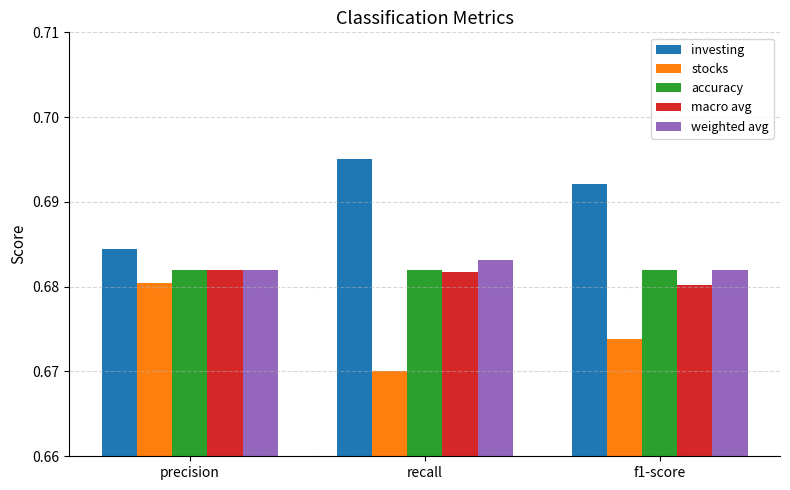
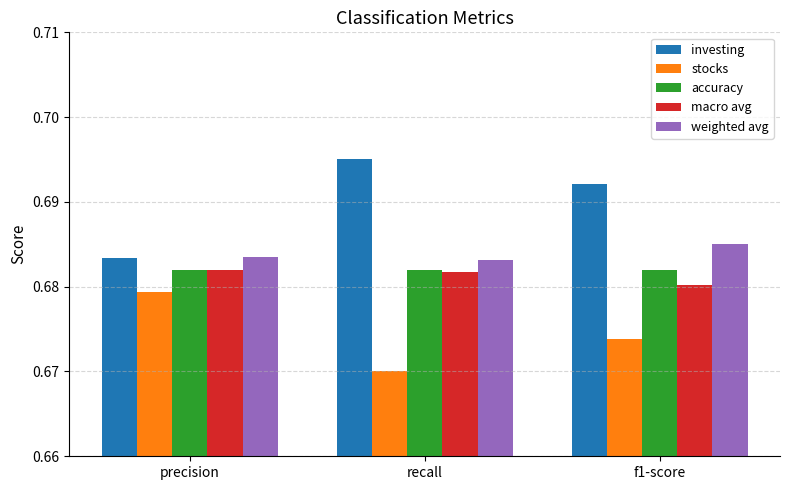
  {
    "investing": {
-     "precision": 0.684,
+     "precision": 0.683,
      "recall": 0.695,
      "f1-score": 0.692
    },
    "stocks": {
-     "precision": 0.680,
+     "precision": 0.679,
      "recall": 0.670,
      "f1-score": 0.674
    },
    "accuracy": {
      "precision": 0.682,
      "recall": 0.682,
      "f1-score": 0.682
    },
    "macro avg": {
      "precision": 0.682,
      "recall": 0.682,
      "f1-score": 0.680
    },
    "weighted avg": {
-     "precision": 0.682,
+     "precision": 0.683,
      "recall": 0.683,
-     "f1-score": 0.682
+     "f1-score": 0.685
    }
  }
